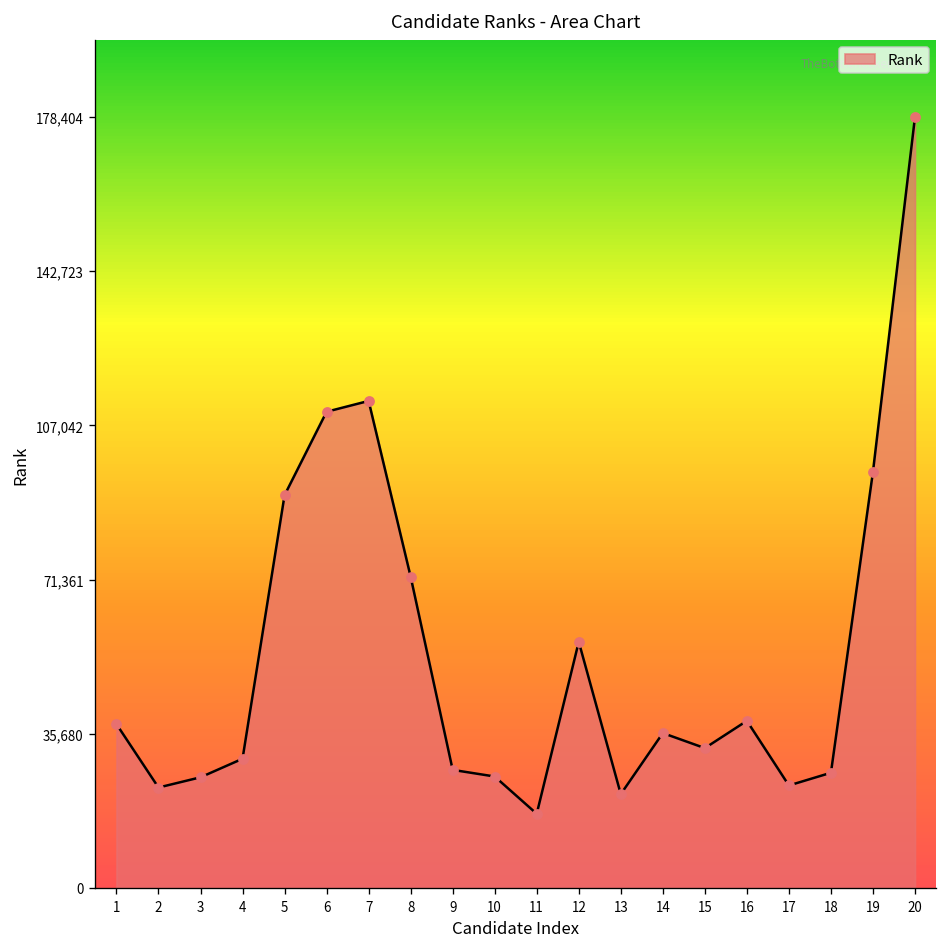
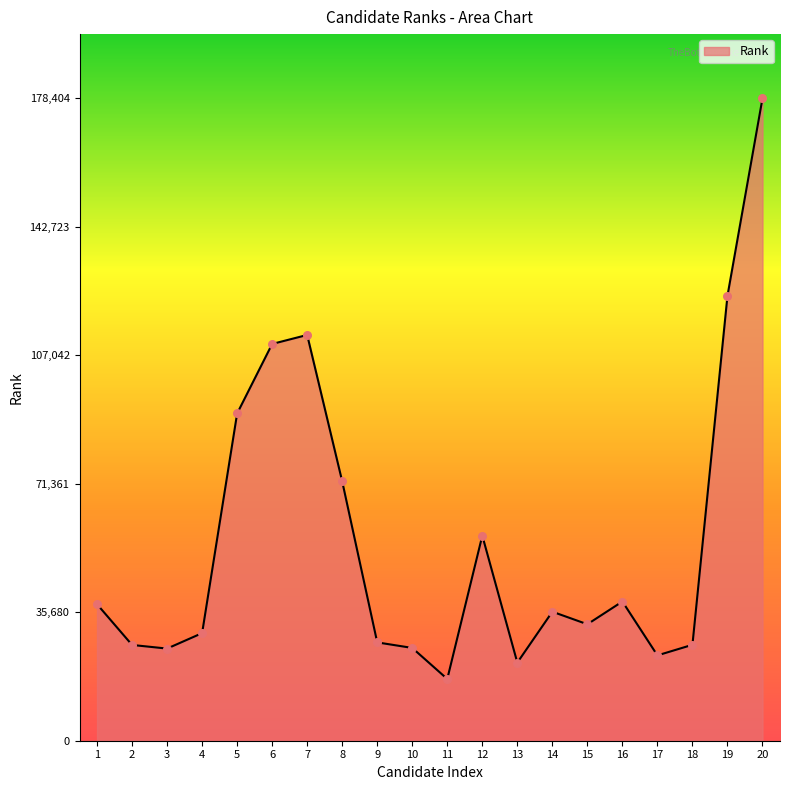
  {
    "1": "38,000",
-   "2": "23,000",
+   "2": "27,000",
    "3": "26,000",
    "4": "30,000",
    "5": "91,000",
    "6": "110,000",
    "7": "113,000",
    "8": "72,000",
    "9": "27,000",
    "10": "26,000",
    "11": "17,000",
    "12": "57,000",
    "13": "22,000",
    "14": "36,000",
    "15": "32,000",
    "16": "39,000",
    "17": "24,000",
    "18": "27,000",
-   "19": "96,000",
+   "19": "124,000",
    "20": "178,000"
  }
